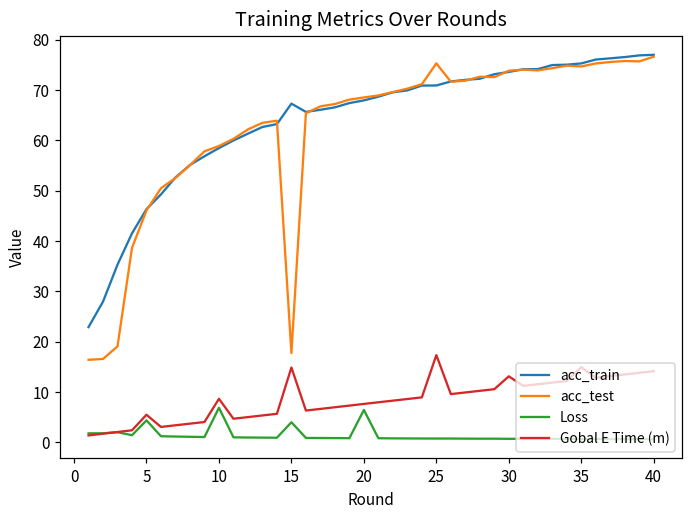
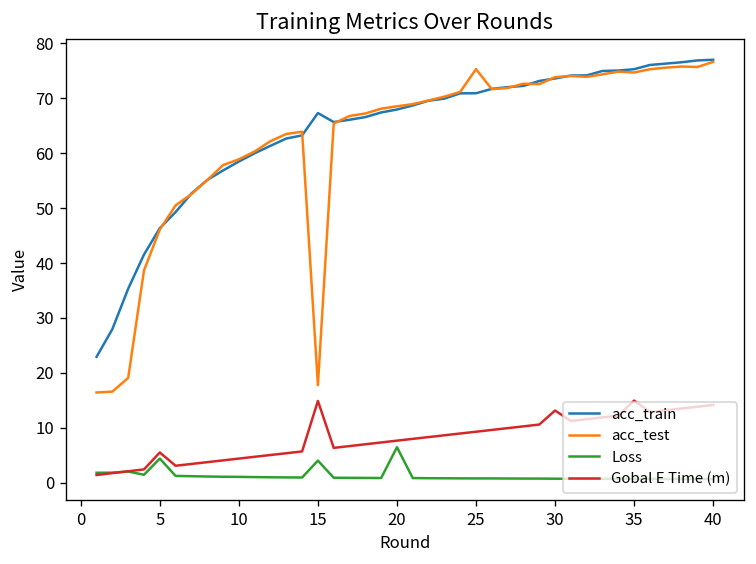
  {
    "acc_train": {
      "15": 67,
      "20": 68,
      "25": 71,
      "35": 75
    },
    "acc_test": {
      "15": 18,
      "20": 69,
      "25": 75,
      "35": 75
    },
    "Loss": {
      "5": 4,
-     "10": 7,
+     "10": 1,
      "15": 4,
      "20": 6,
      "25": 1,
      "30": 1
    },
    "Gobal E Time (m)": {
      "5": 5,
-     "10": 9,
+     "10": 4,
      "15": 15,
      "20": 8,
-     "25": 17,
+     "25": 9,
      "30": 13
    }
  }
